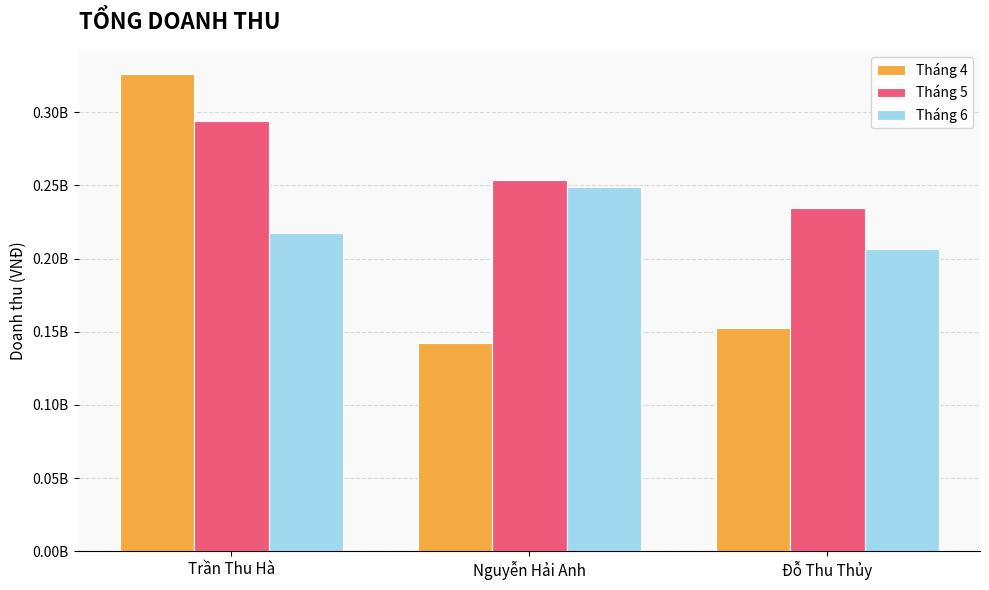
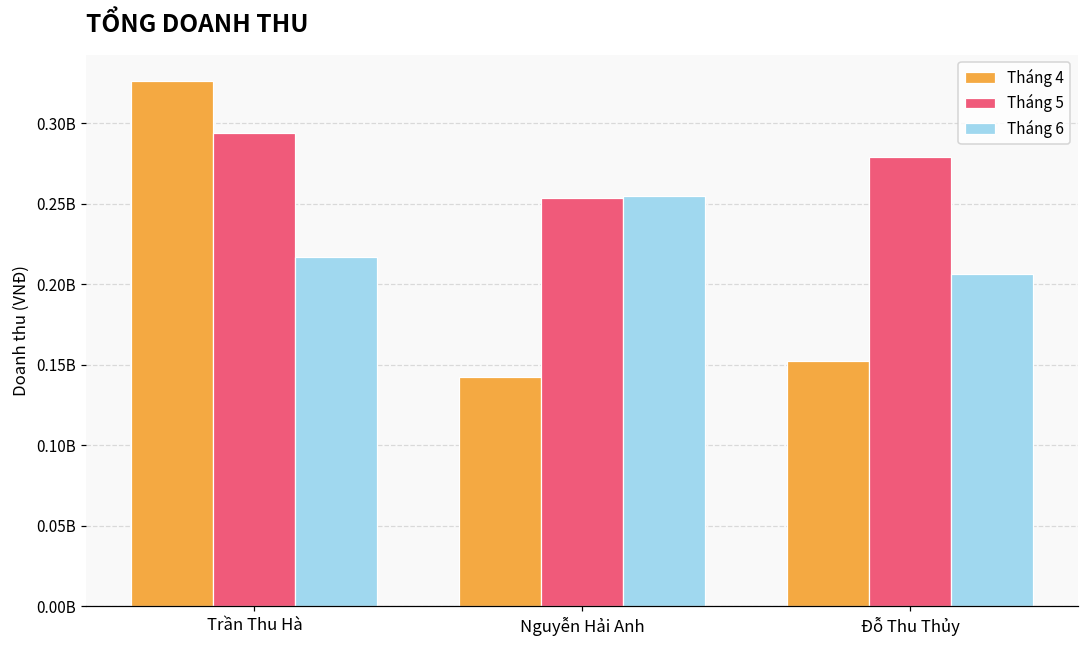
  {
    "Tháng 4": {
      "Trần Thu Hà": 326000000,
      "Nguyễn Hải Anh": 142000000,
      "Đỗ Thu Thủy": 153000000
    },
    "Tháng 5": {
      "Trần Thu Hà": 294000000,
      "Nguyễn Hải Anh": 254000000,
-     "Đỗ Thu Thủy": 235000000
+     "Đỗ Thu Thủy": 279000000
    },
    "Tháng 6": {
      "Trần Thu Hà": 217000000,
-     "Nguyễn Hải Anh": 249000000,
+     "Nguyễn Hải Anh": 255000000,
      "Đỗ Thu Thủy": 206000000
    }
  }
